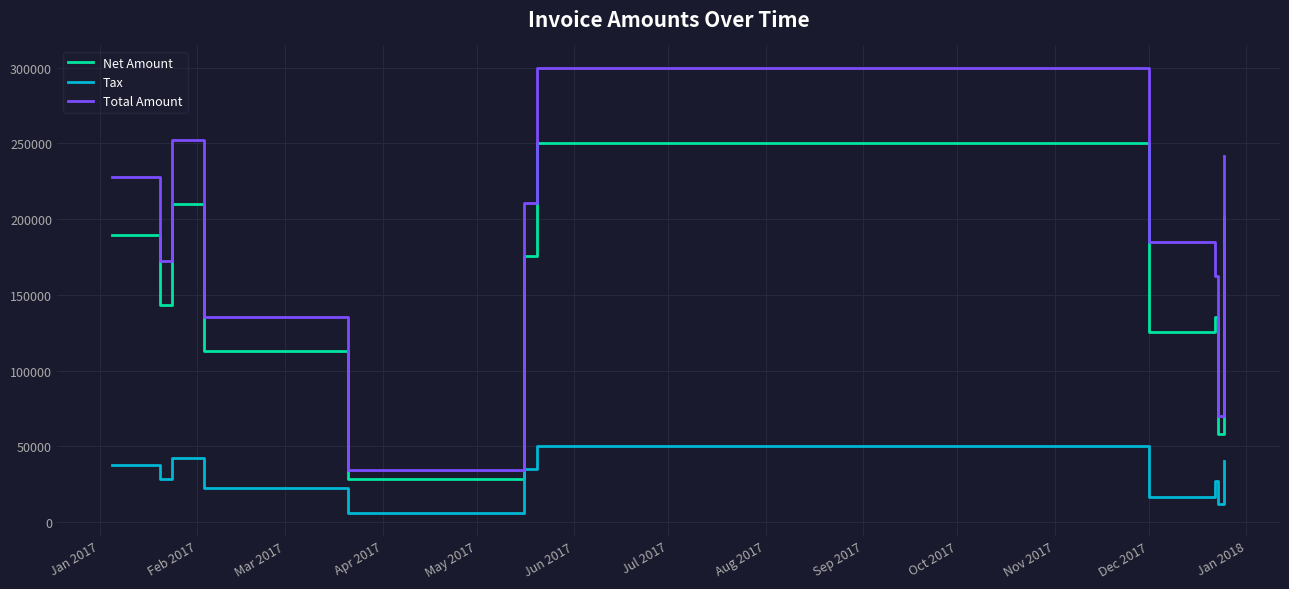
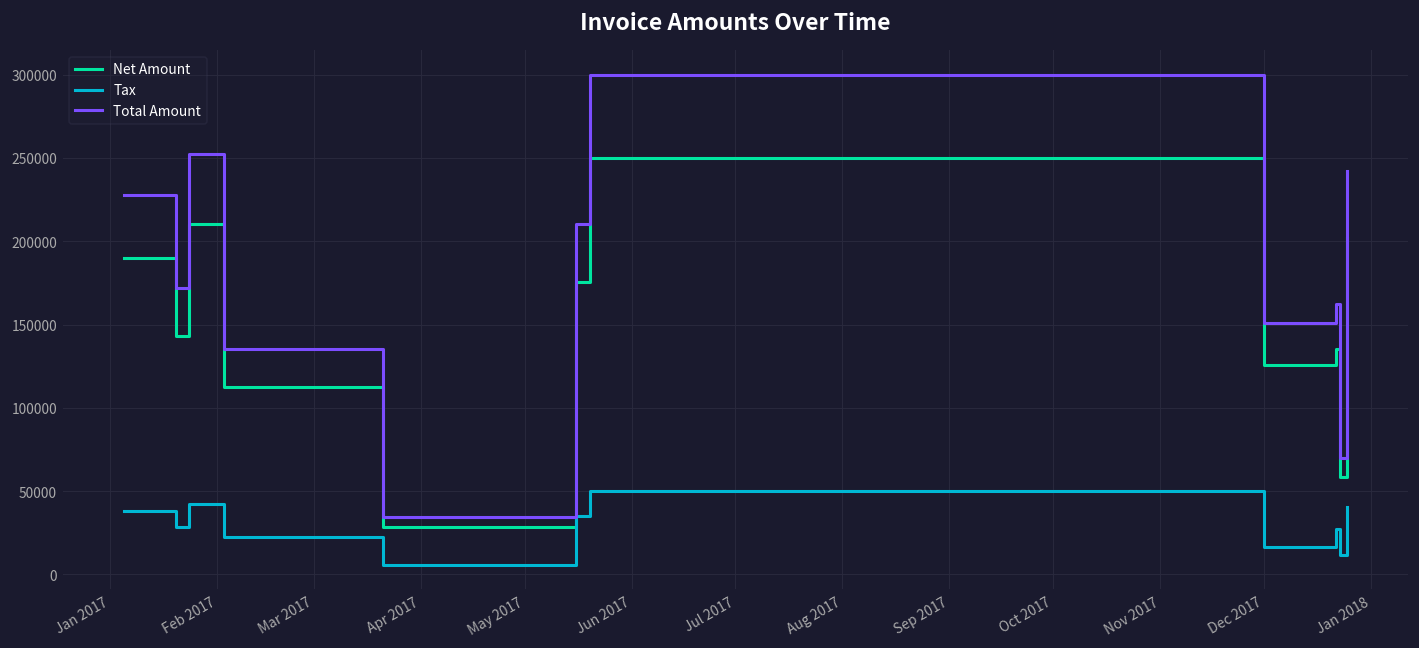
  {
    "Net Amount": {
      "Dec 2017": 126000
    },
    "Tax": {
      "Dec 2017": 16000
    },
    "Total Amount": {
-     "Dec 2017": 185000
+     "Dec 2017": 151000
    }
  }
